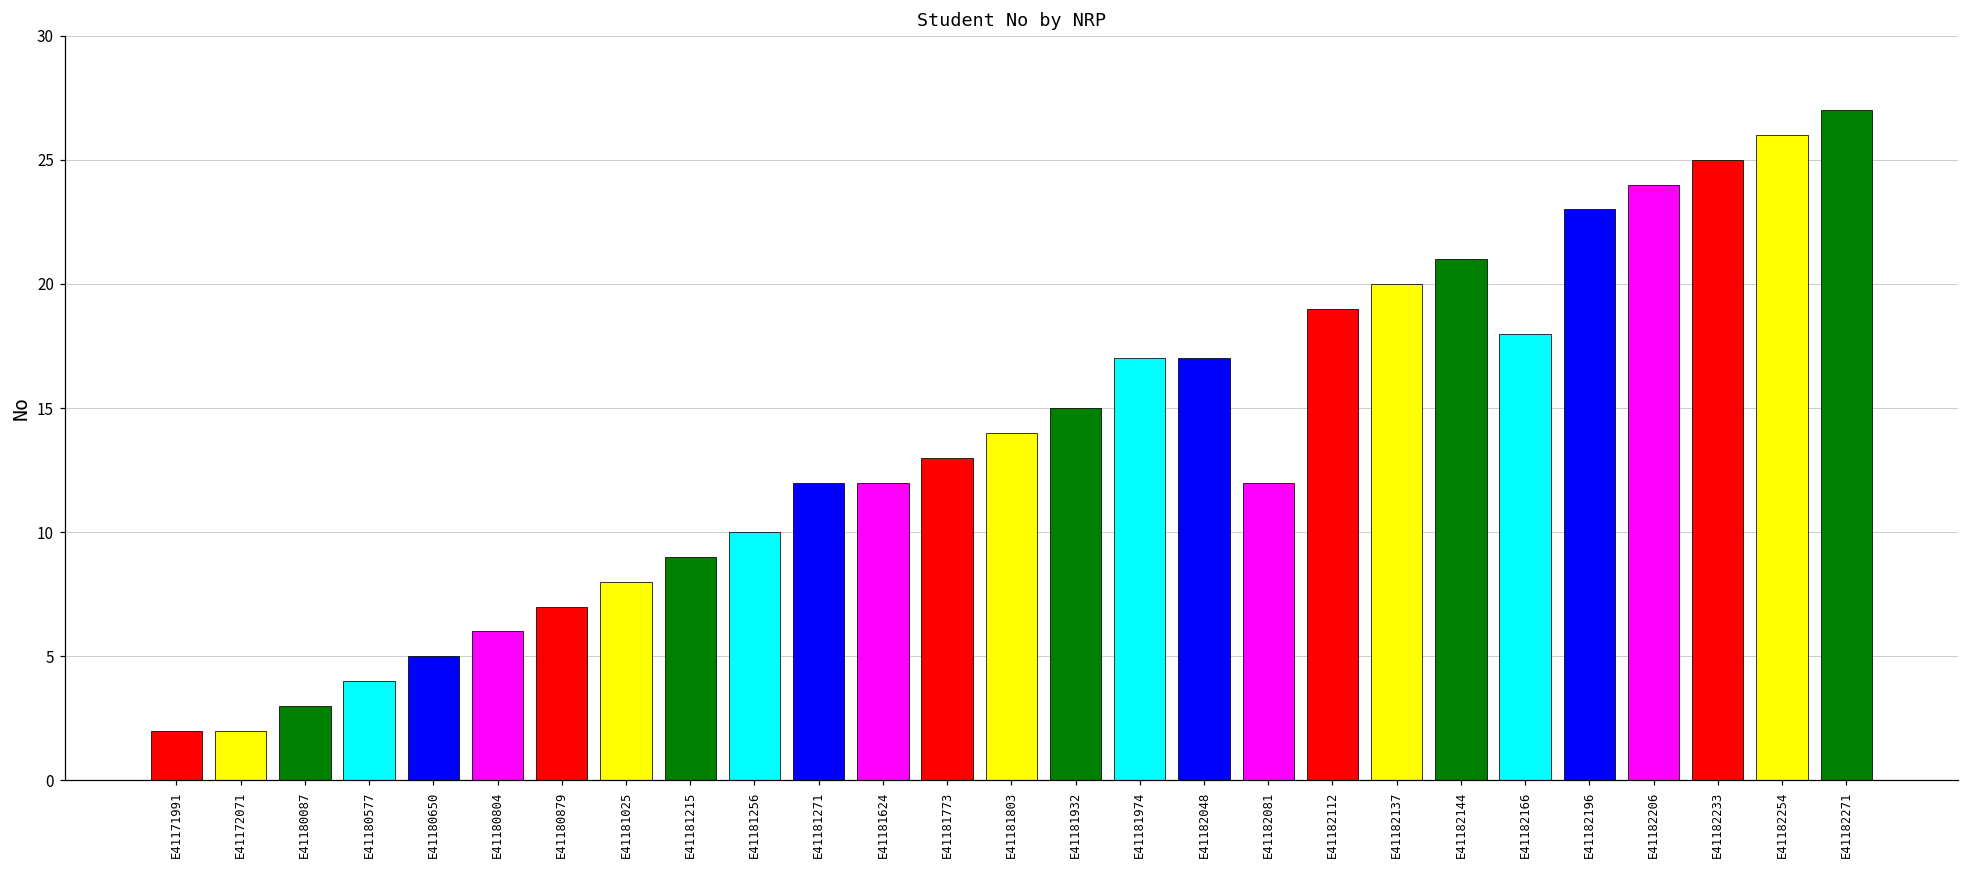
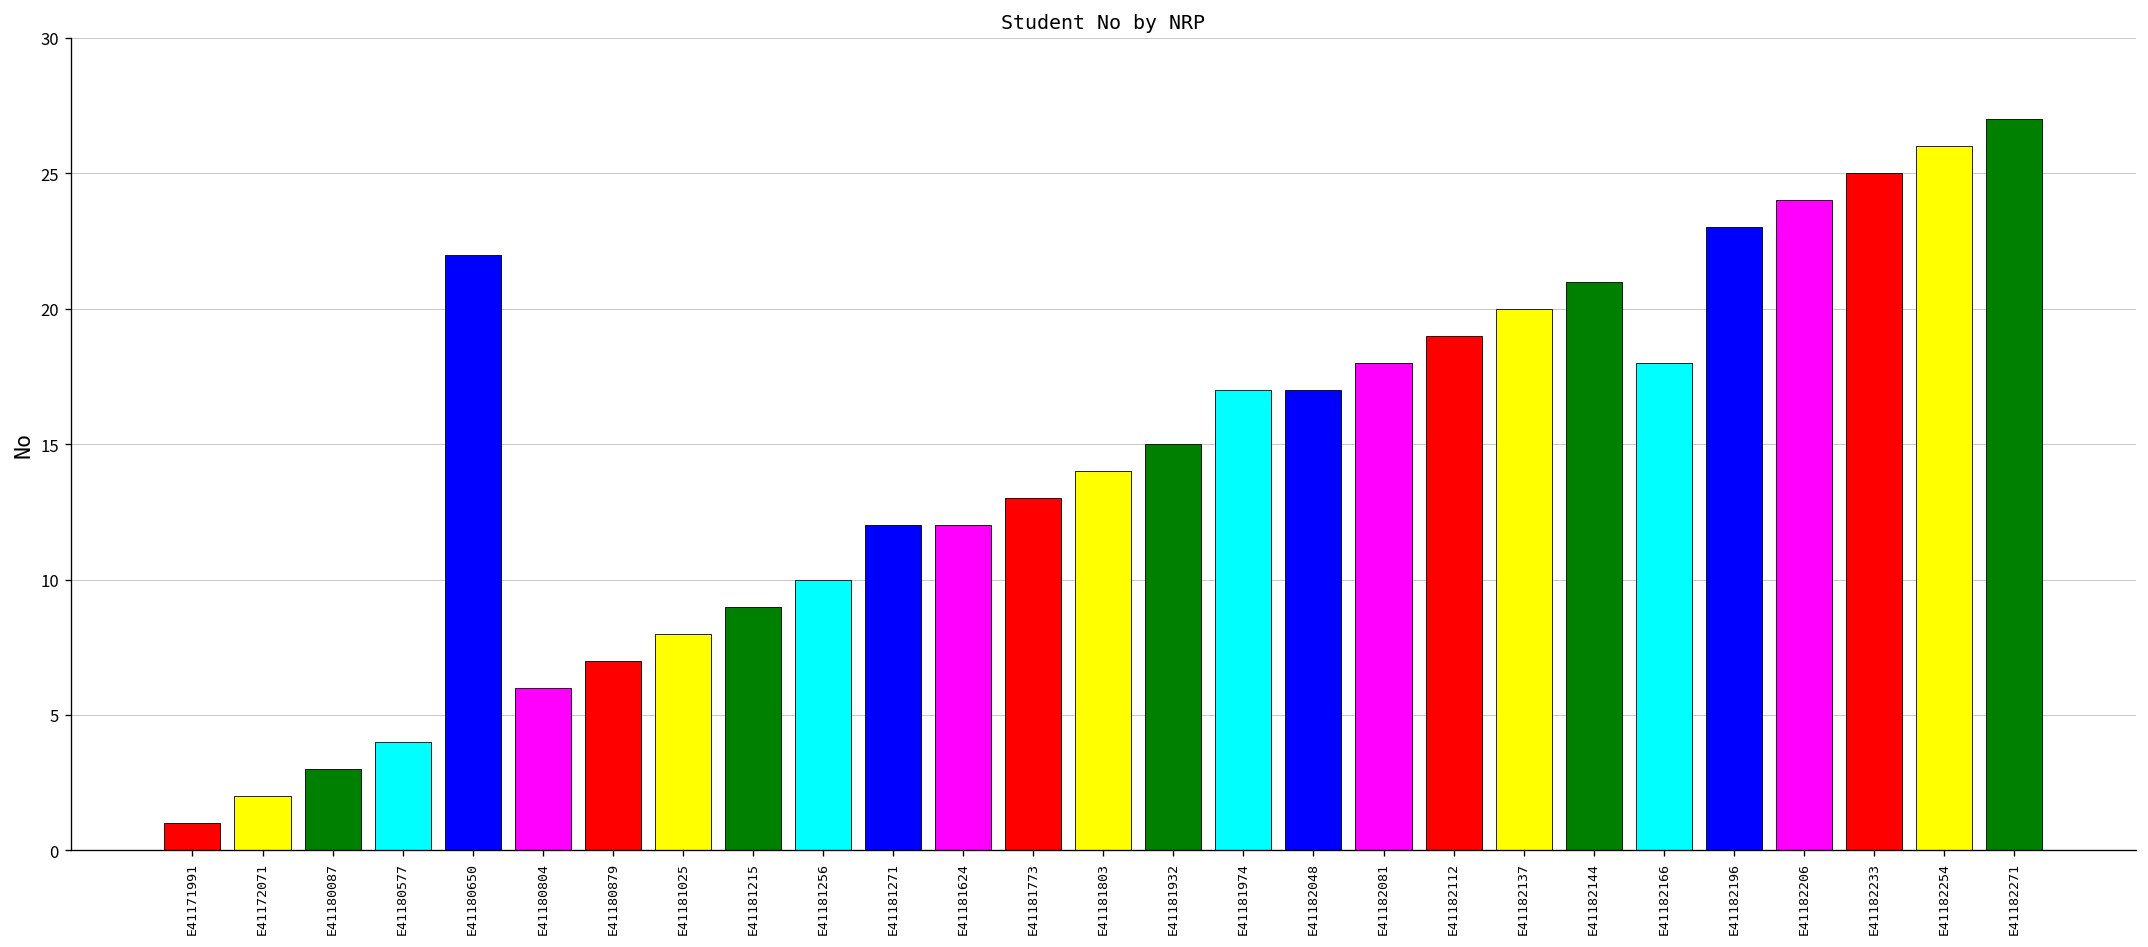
  {
-   "E41171991": 2,
+   "E41171991": 1,
    "E41172071": 2,
    "E41180087": 3,
    "E41180577": 4,
-   "E41180650": 5,
+   "E41180650": 22,
    "E41180804": 6,
    "E41180879": 7,
    "E41181025": 8,
    "E41181215": 9,
    "E41181256": 10,
    "E41181271": 12,
    "E41181624": 12,
    "E41181773": 13,
    "E41181803": 14,
    "E41181932": 15,
    "E41181974": 17,
    "E41182048": 17,
-   "E41182081": 12,
+   "E41182081": 18,
    "E41182112": 19,
    "E41182137": 20,
    "E41182144": 21,
    "E41182166": 18,
    "E41182196": 23,
    "E41182206": 24,
    "E41182233": 25,
    "E41182254": 26,
    "E41182271": 27
  }
